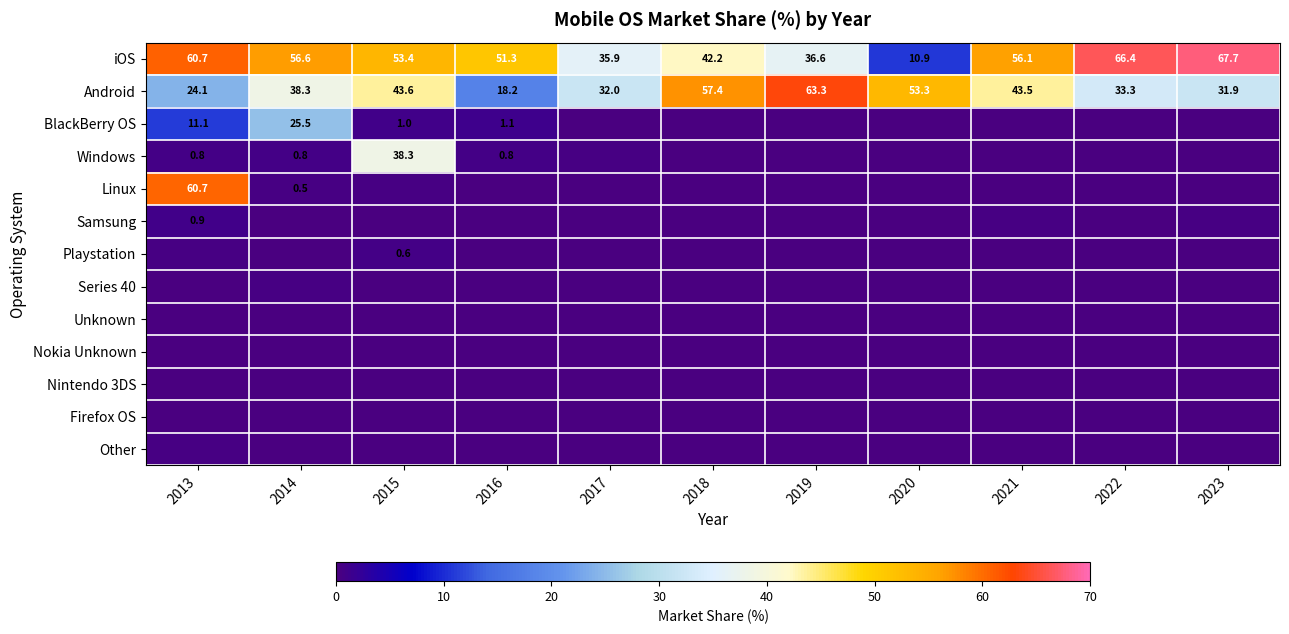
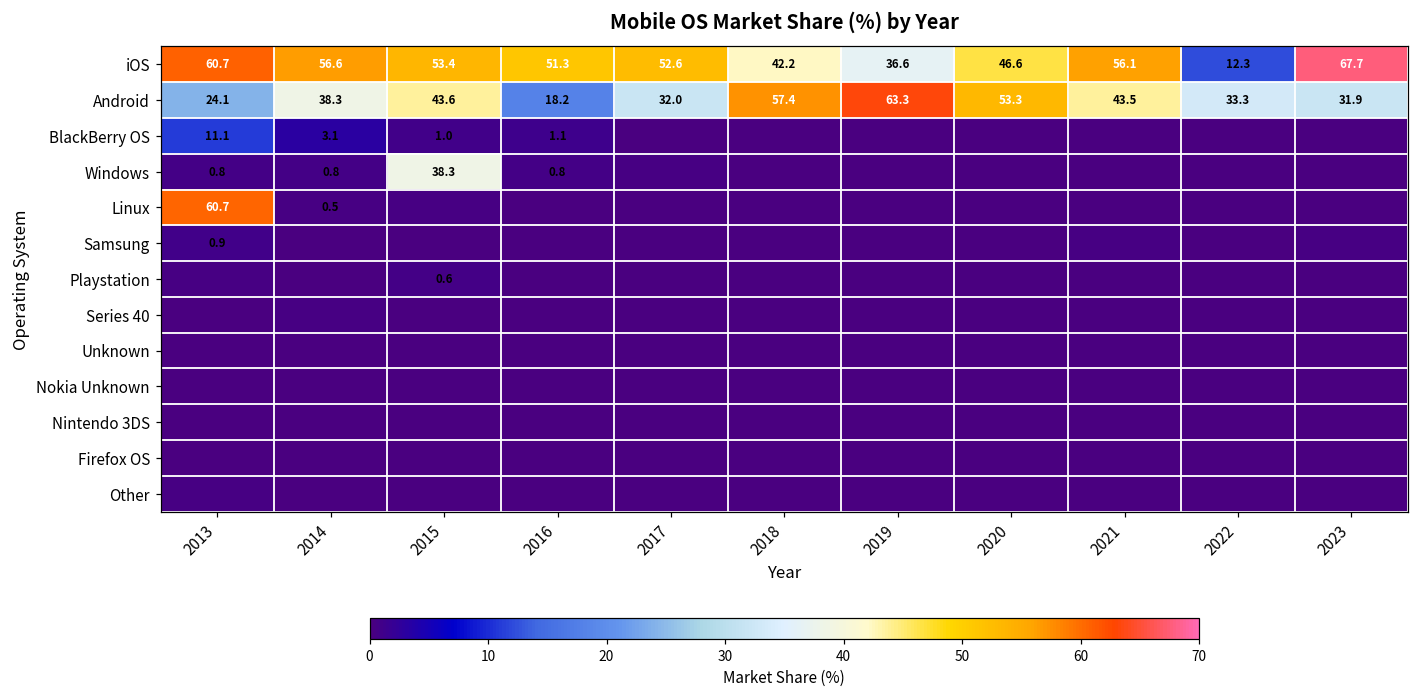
  {
    "iOS": {
      "2013": 60.7,
      "2014": 56.6,
      "2015": 53.4,
      "2016": 51.3,
-     "2017": 35.9,
+     "2017": 52.6,
      "2018": 42.2,
      "2019": 36.6,
-     "2020": 10.9,
+     "2020": 46.6,
      "2021": 56.1,
-     "2022": 66.4,
+     "2022": 12.3,
      "2023": 67.7
    },
    "Android": {
      "2013": 24.1,
      "2014": 38.3,
      "2015": 43.6,
      "2016": 18.2,
      "2017": 32.0,
      "2018": 57.4,
      "2019": 63.3,
      "2020": 53.3,
      "2021": 43.5,
      "2022": 33.3,
      "2023": 31.9
    },
    "BlackBerry OS": {
      "2013": 11.1,
-     "2014": 25.5,
+     "2014": 3.1,
      "2015": 1.0,
      "2016": 1.1
    },
    "Windows": {
      "2013": 0.8,
      "2014": 0.8,
      "2015": 38.3,
      "2016": 0.8
    },
    "Linux": {
      "2013": 60.7,
      "2014": 0.5
    },
    "Samsung": {
      "2013": 0.9
    },
    "Playstation": {
      "2015": 0.6
    }
  }
